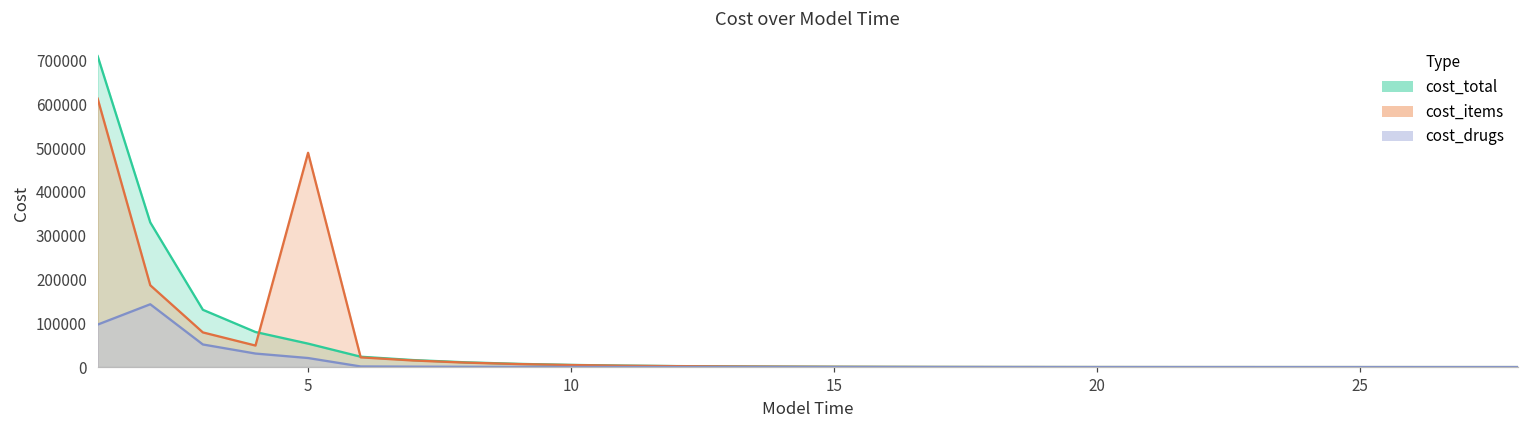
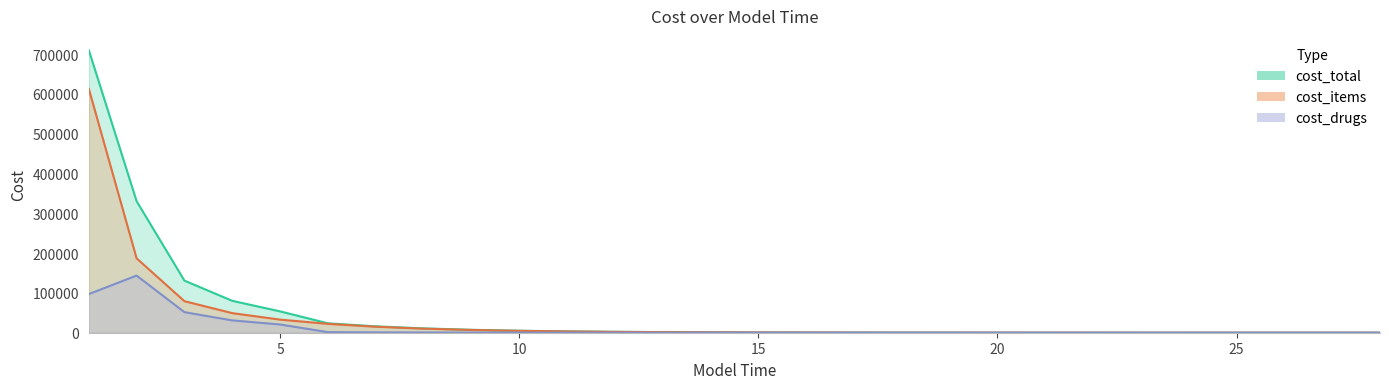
  {
    "cost_items": {
-     "5": 490000
+     "5": 30000
    }
  }
